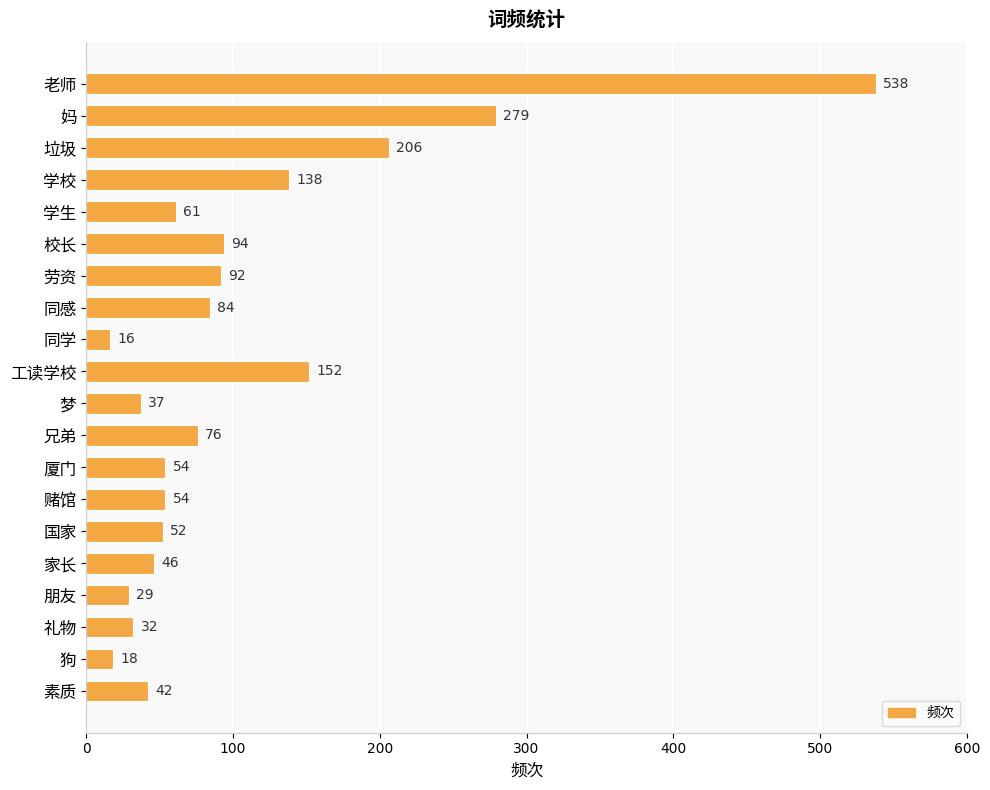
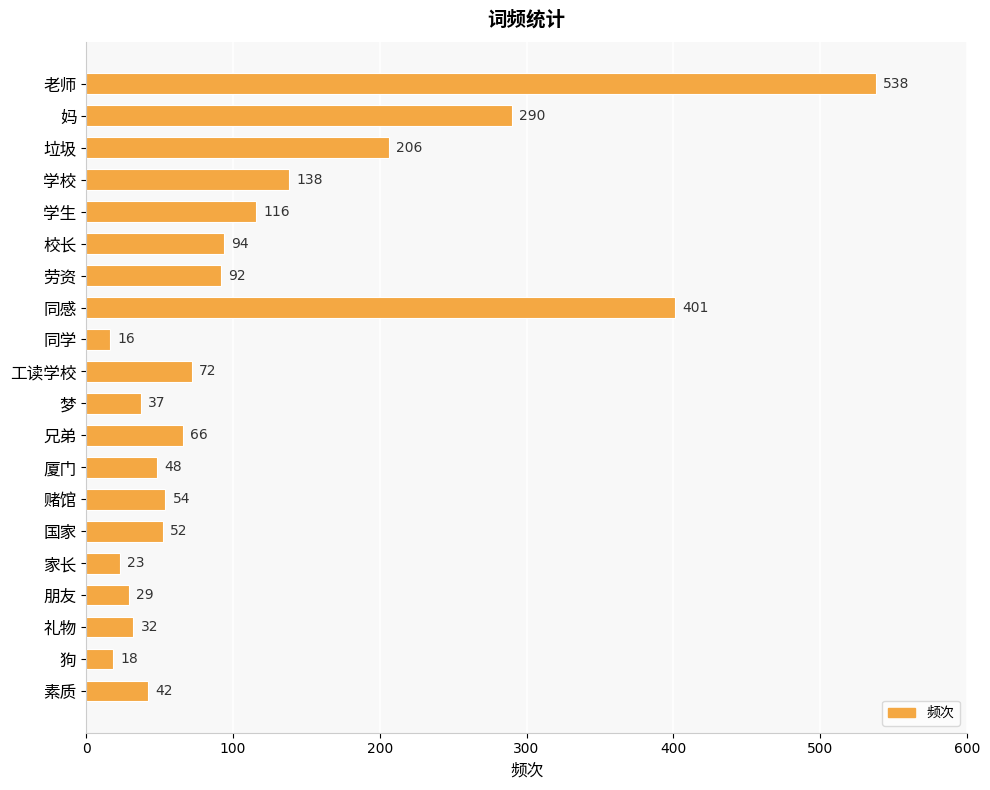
  {
    "老师": 538,
-   "妈": 279,
+   "妈": 290,
    "垃圾": 206,
    "学校": 138,
-   "学生": 61,
+   "学生": 116,
    "校长": 94,
    "劳资": 92,
-   "同感": 84,
+   "同感": 401,
    "同学": 16,
-   "工读学校": 152,
+   "工读学校": 72,
    "梦": 37,
-   "兄弟": 76,
-   "厦门": 54,
+   "兄弟": 66,
+   "厦门": 48,
    "赌馆": 54,
    "国家": 52,
-   "家长": 46,
+   "家长": 23,
    "朋友": 29,
    "礼物": 32,
    "狗": 18,
    "素质": 42
  }
